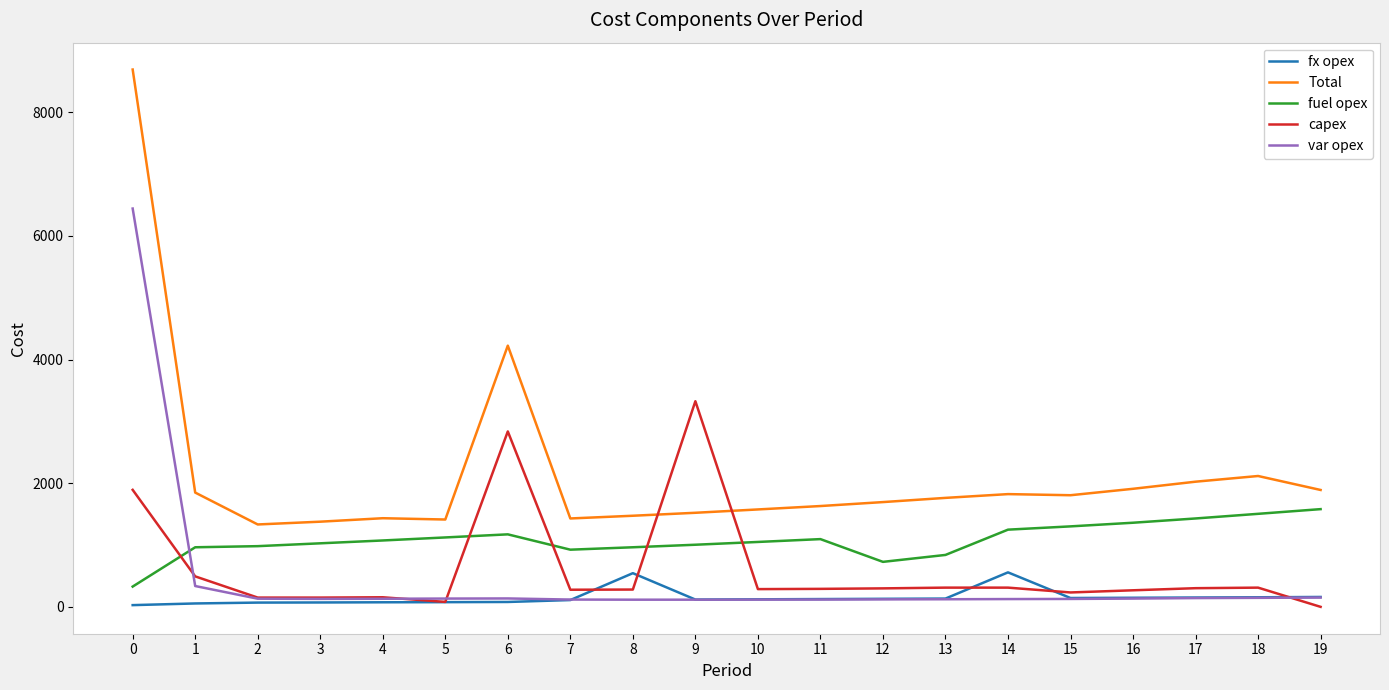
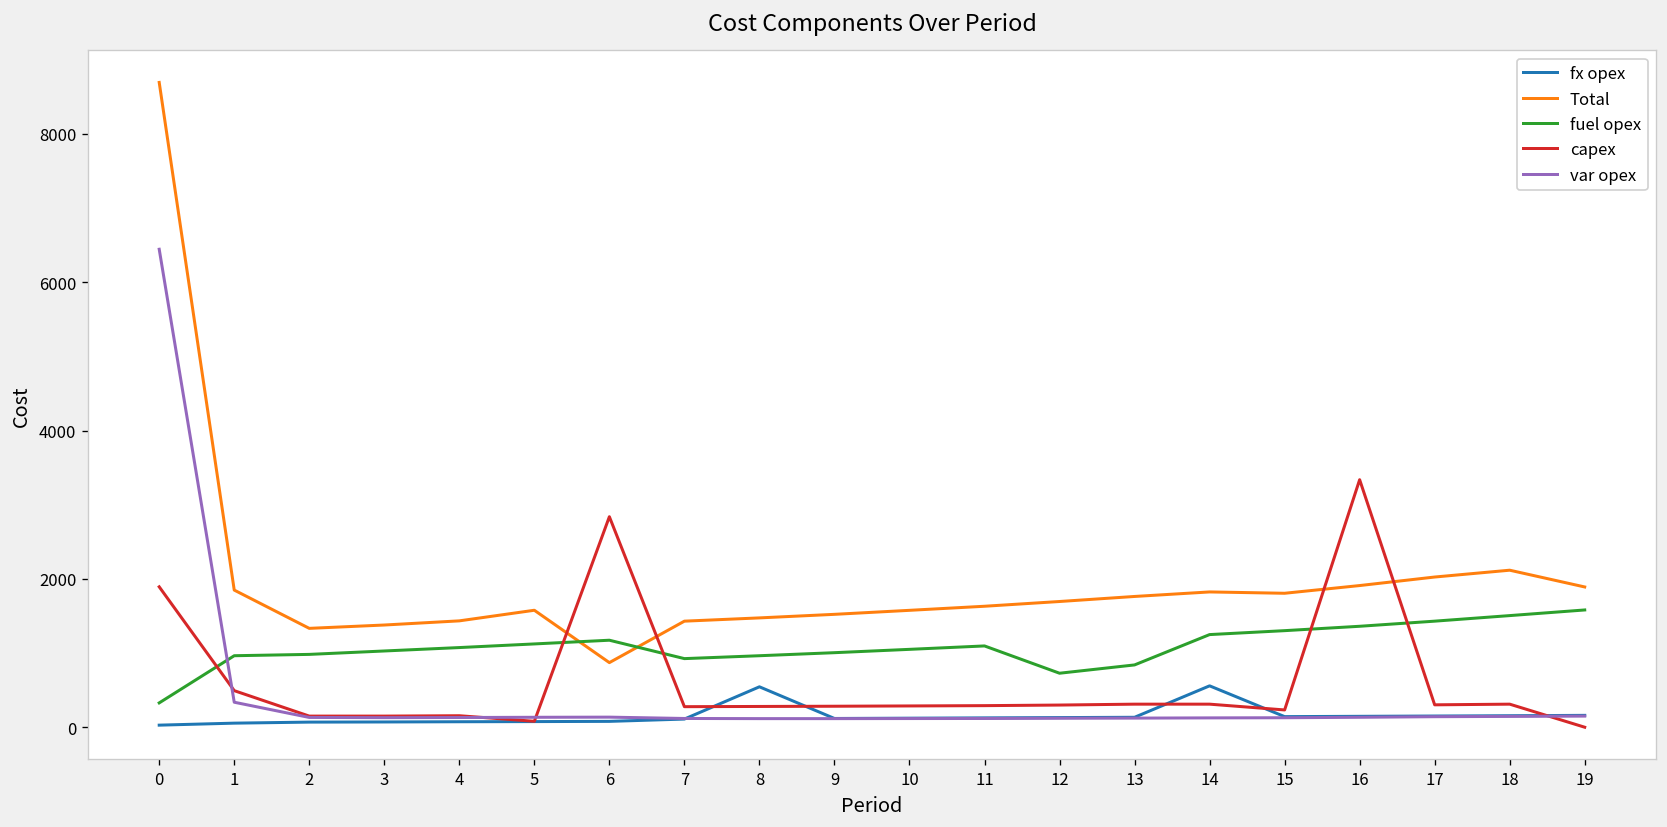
  {
    "fx opex": {
      "0": 0,
      "1": 100,
      "2": 100,
      "3": 100,
      "4": 100,
      "6": 100,
      "8": 500,
      "14": 600
    },
    "Total": {
      "0": 8700,
      "1": 1800,
      "2": 1300,
      "3": 1400,
      "4": 1400,
-     "5": 1400,
-     "6": 4200,
+     "5": 1600,
+     "6": 900,
      "7": 1400,
      "8": 1500,
      "9": 1500,
      "10": 1600,
      "11": 1600,
      "12": 1700,
      "13": 1800,
      "14": 1800,
      "15": 1800,
      "16": 1900,
      "17": 2000,
      "18": 2100,
      "19": 1900
    },
    "fuel opex": {
      "0": 300,
      "1": 1000,
      "2": 1000,
      "3": 1000,
      "4": 1100,
      "5": 1100,
      "6": 1200,
      "7": 900,
      "8": 1000,
      "9": 1000,
      "10": 1100,
      "11": 1100,
      "12": 700,
      "13": 800,
      "14": 1200,
      "15": 1300,
      "16": 1400,
      "17": 1400,
      "18": 1500,
      "19": 1600
    },
    "capex": {
      "0": 1900,
      "1": 500,
      "6": 2800,
      "7": 300,
      "8": 300,
-     "9": 3300,
+     "9": 300,
      "10": 300,
      "11": 300,
      "12": 300,
      "13": 300,
      "14": 300,
      "15": 200,
-     "16": 300,
+     "16": 3300,
      "17": 300,
      "18": 300,
      "19": 0
    },
    "var opex": {
      "0": 6400,
      "1": 300,
      "5": 100,
      "6": 100,
      "8": 100,
      "14": 100
    }
  }
